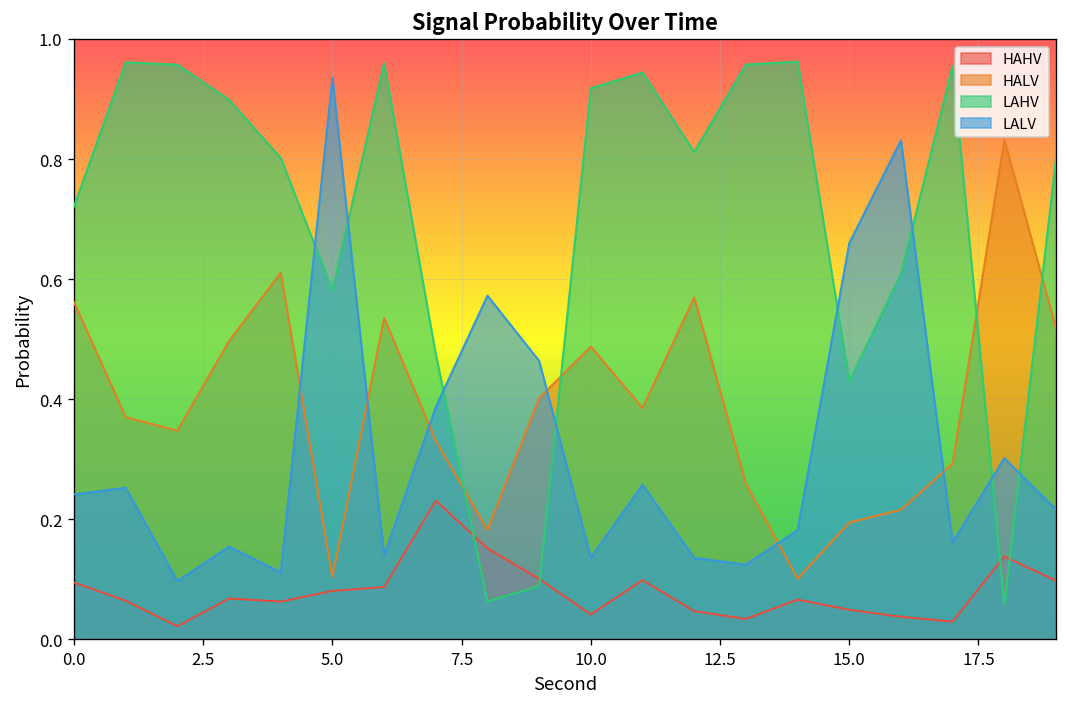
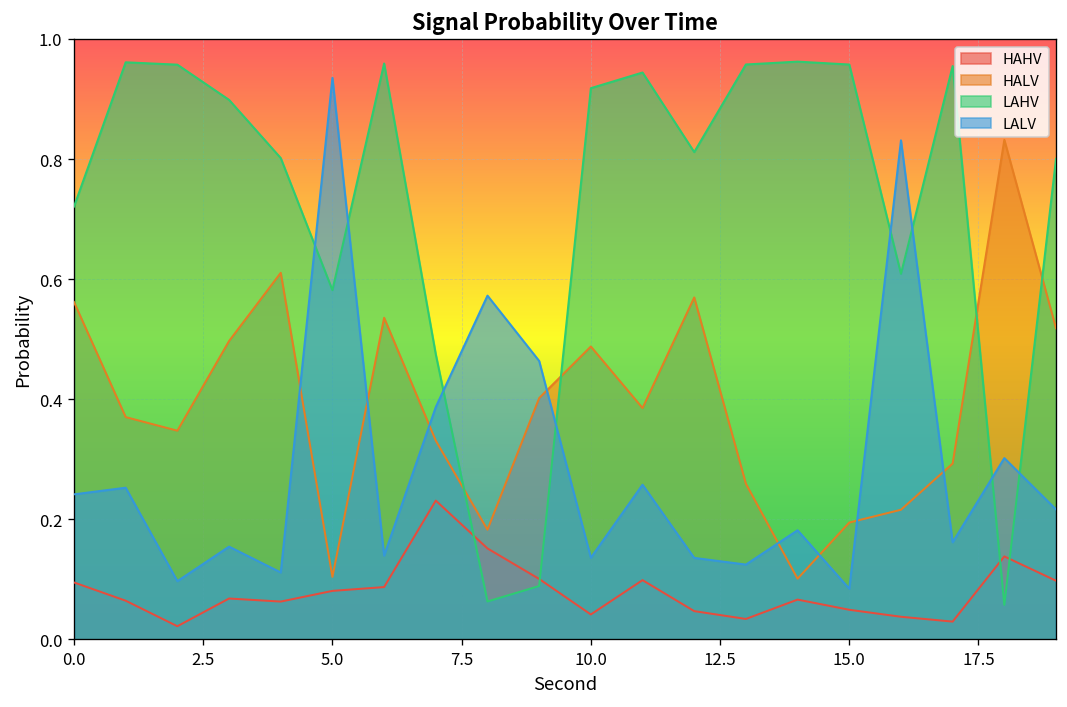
  {
    "LAHV": {
      "0.0": 0.72,
      "5.0": 0.58,
      "10.0": 0.92,
-     "15.0": 0.43
+     "15.0": 0.96
    },
    "LALV": {
      "0.0": 0.24,
      "5.0": 0.94,
      "10.0": 0.14,
-     "15.0": 0.66
+     "15.0": 0.08
    }
  }
